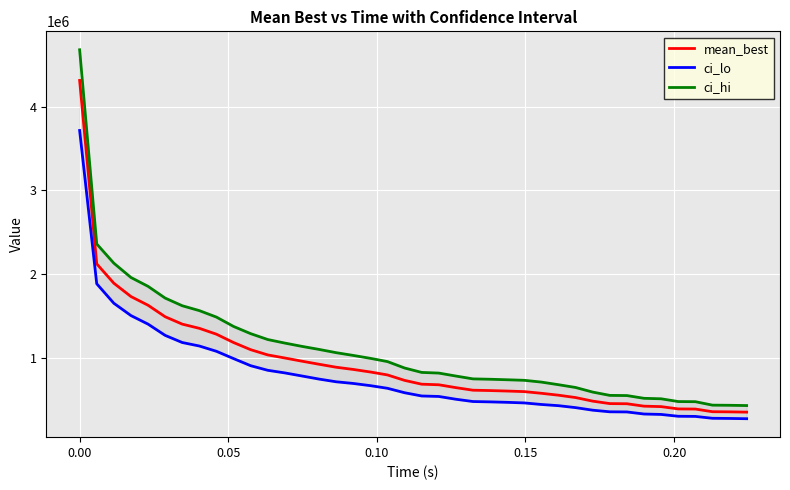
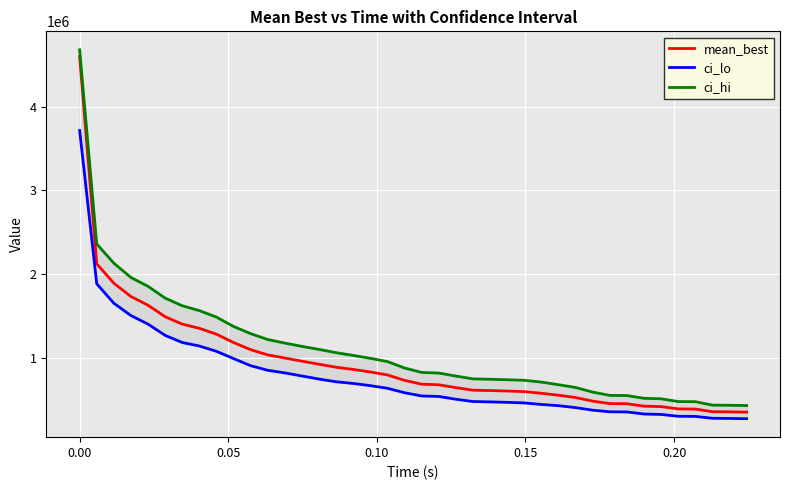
  {
    "mean_best": {
-     "0.00": 4300000
+     "0.00": 4600000
    },
    "ci_lo": {
      "0.00": 3700000
    },
    "ci_hi": {
      "0.00": 4700000
    }
  }
